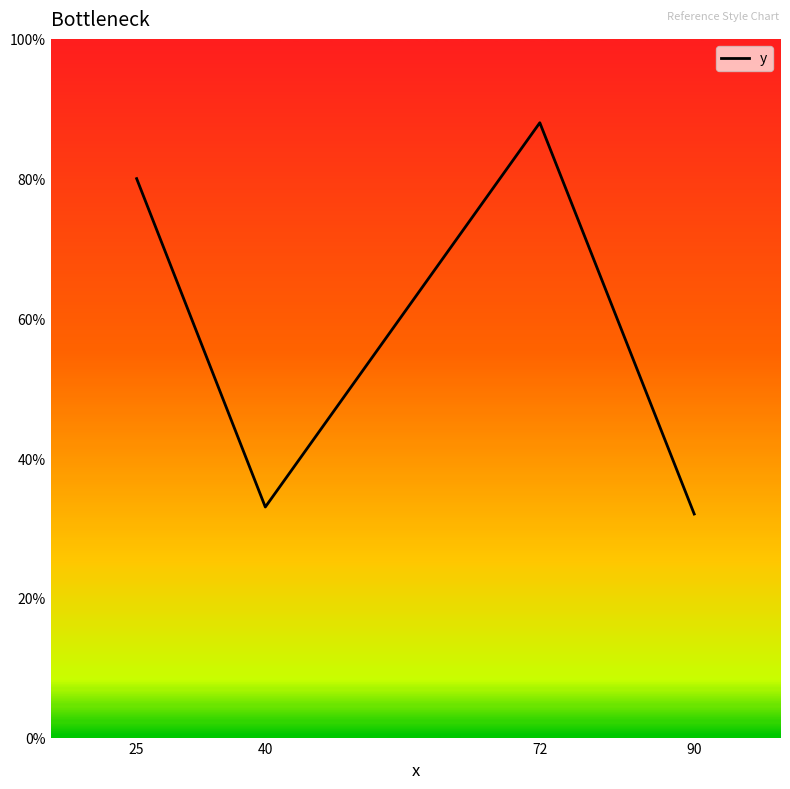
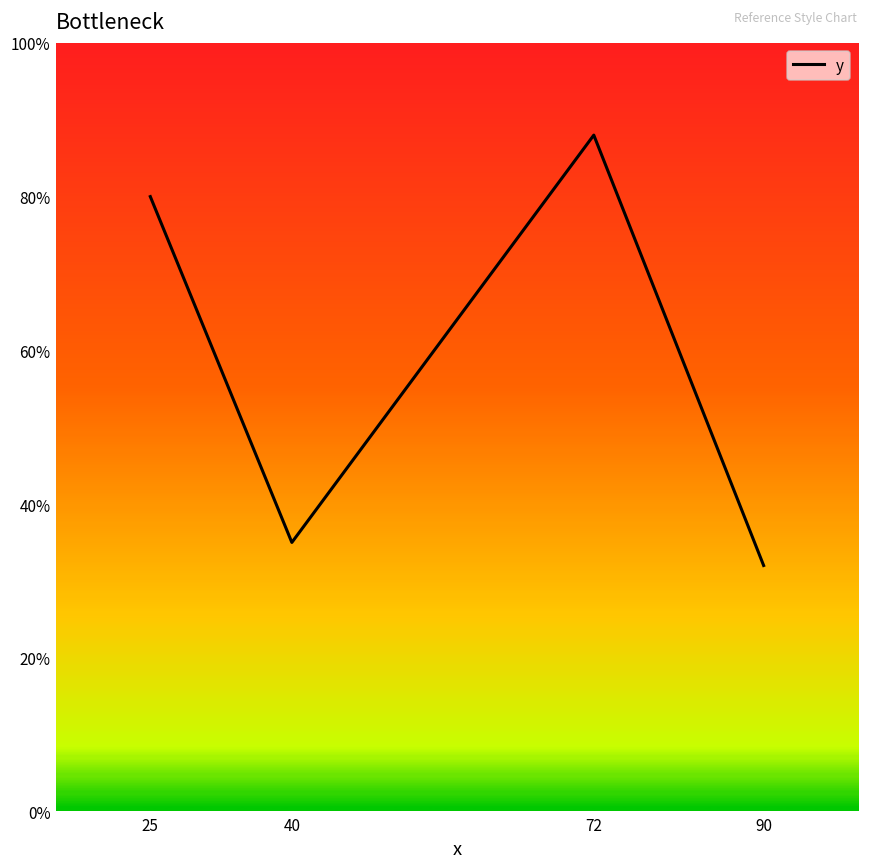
  {
    "25": "80%",
-   "40": "33%",
+   "40": "35%",
    "72": "88%",
    "90": "32%"
  }
